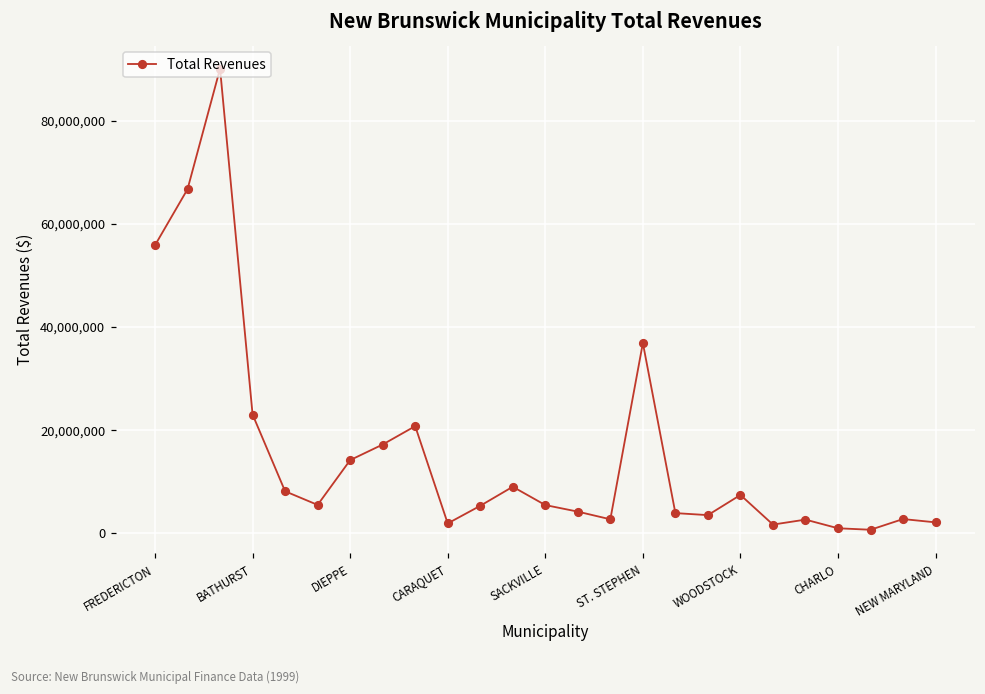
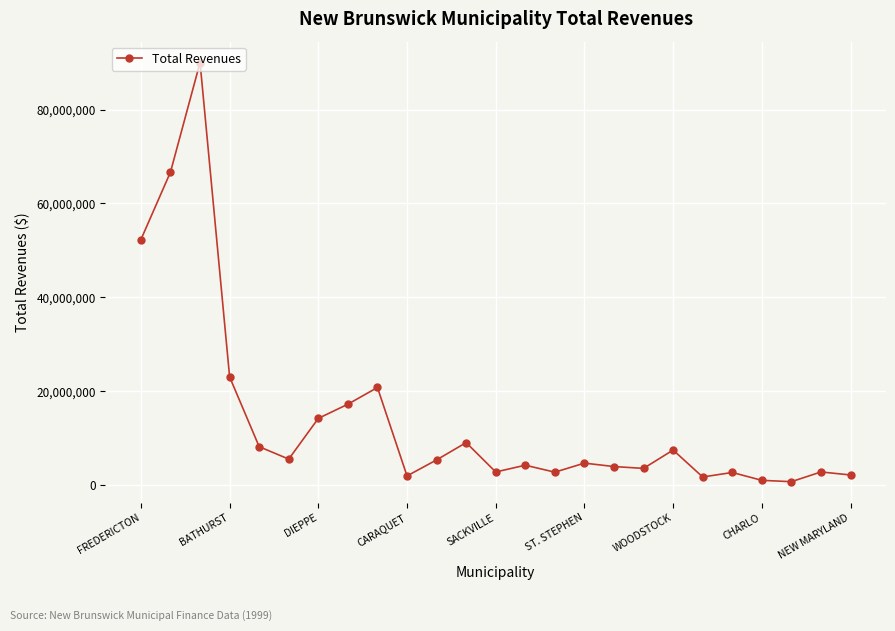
  {
-   "FREDERICTON": "56,000,000",
+   "FREDERICTON": "52,000,000",
    "BATHURST": "23,000,000",
    "DIEPPE": "14,000,000",
    "CARAQUET": "2,000,000",
-   "SACKVILLE": "5,000,000",
-   "ST. STEPHEN": "37,000,000",
+   "SACKVILLE": "3,000,000",
+   "ST. STEPHEN": "5,000,000",
    "WOODSTOCK": "7,000,000",
    "CHARLO": "1,000,000",
    "NEW MARYLAND": "2,000,000"
  }
